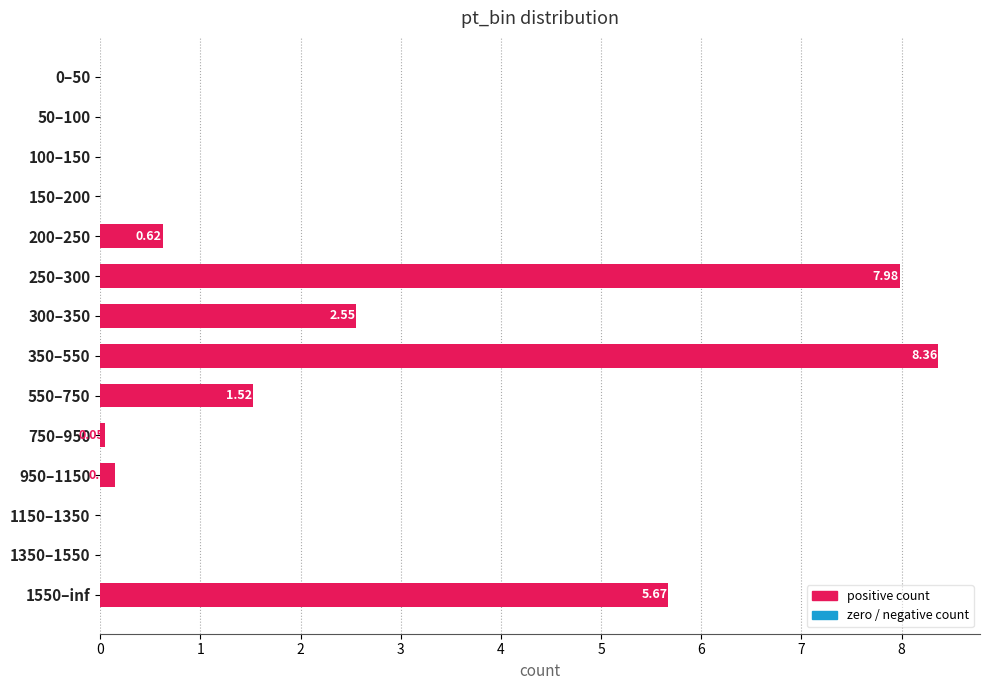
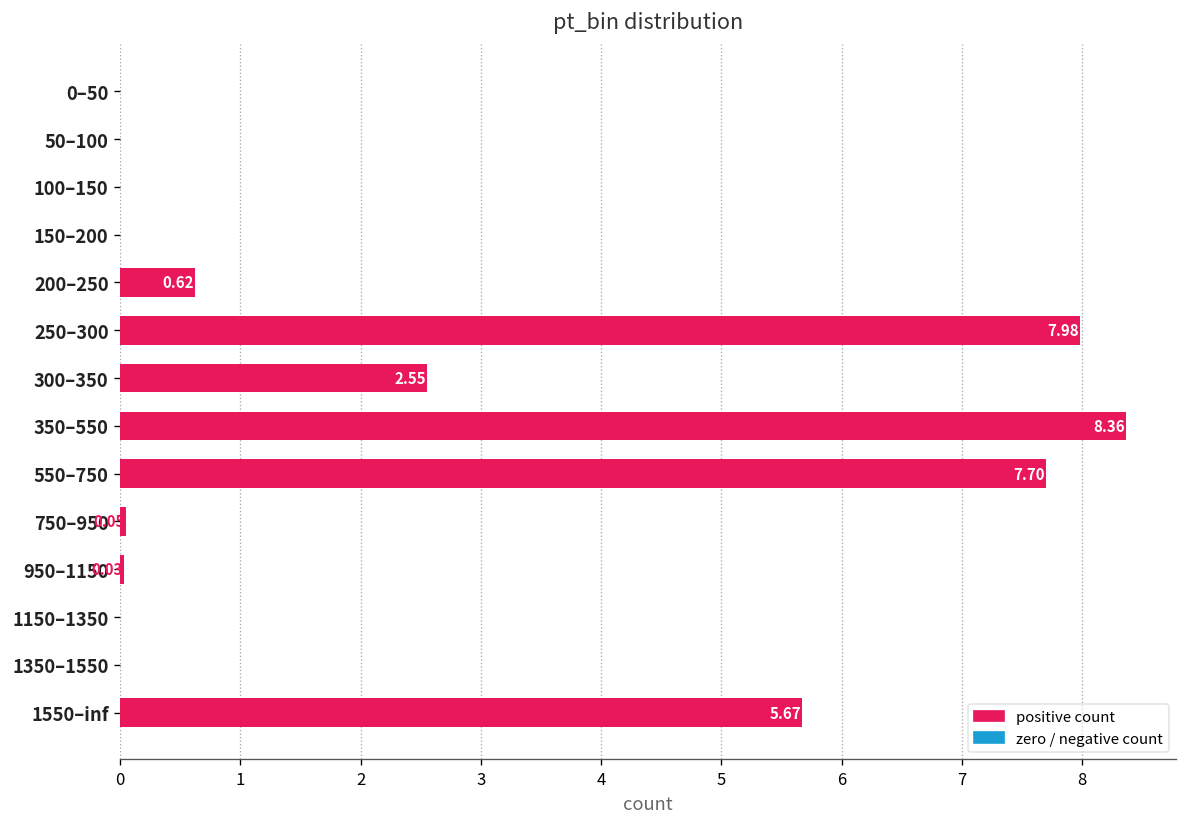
  {
    "200–250": 0.62,
    "250–300": 7.98,
    "300–350": 2.55,
    "350–550": 8.36,
-   "550–750": 1.52,
+   "550–750": 7.70,
    "750–950": 0.05,
-   "950–1150": 0.15,
+   "950–1150": 0.03,
    "1550–inf": 5.67
  }
